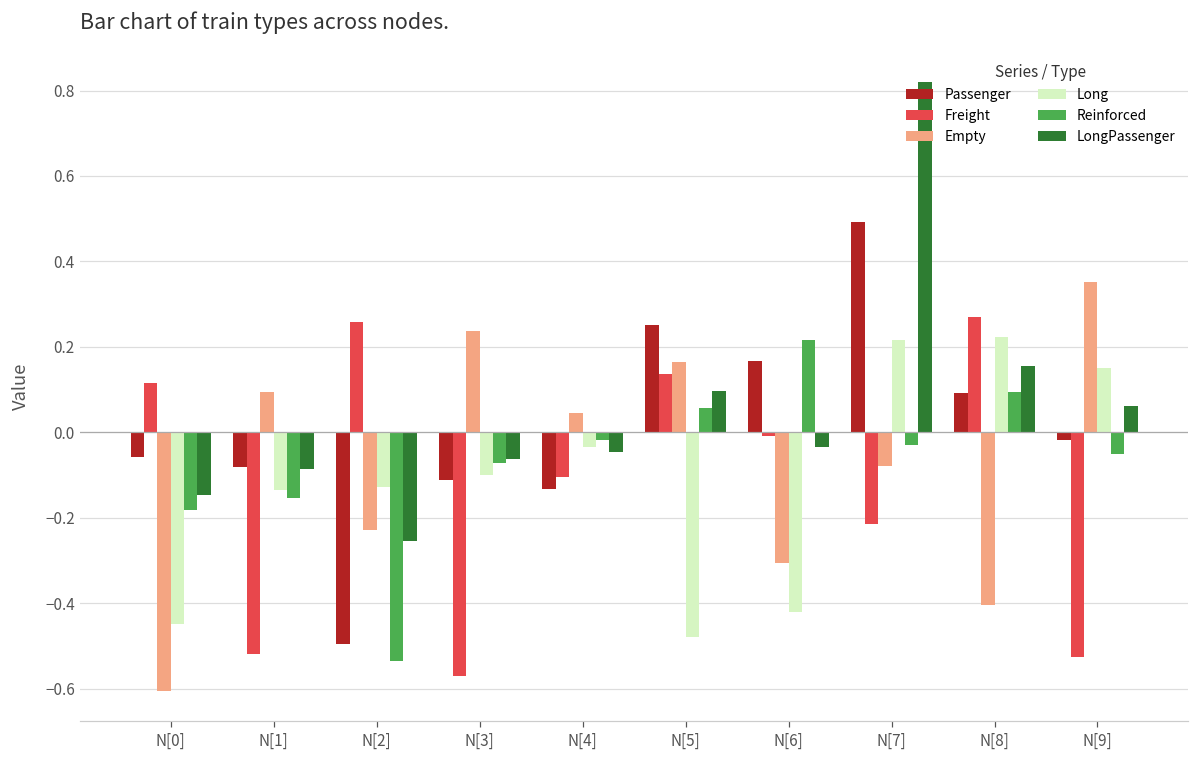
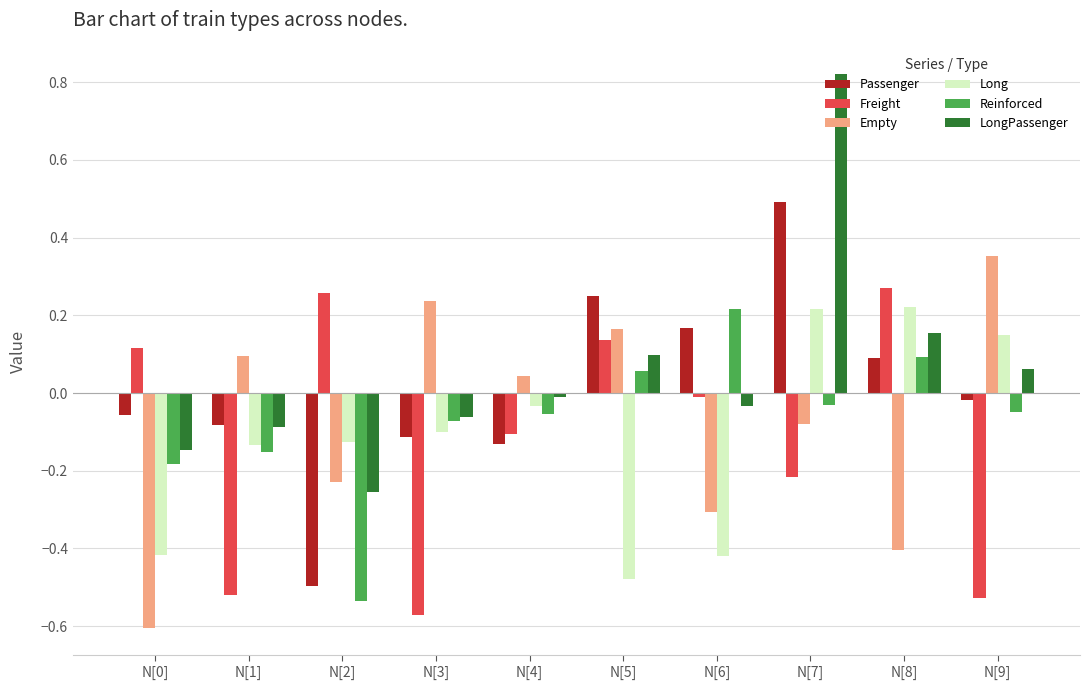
  {
    "Passenger": {
      "N[0]": -0.06,
      "N[1]": -0.08,
      "N[2]": -0.50,
      "N[3]": -0.11,
      "N[4]": -0.13,
      "N[5]": 0.25,
      "N[6]": 0.17,
      "N[7]": 0.49,
      "N[8]": 0.09,
      "N[9]": -0.02
    },
    "Freight": {
      "N[0]": 0.12,
      "N[1]": -0.52,
      "N[2]": 0.26,
      "N[3]": -0.57,
      "N[4]": -0.10,
      "N[5]": 0.14,
      "N[6]": -0.01,
      "N[7]": -0.22,
      "N[8]": 0.27,
      "N[9]": -0.53
    },
    "Empty": {
      "N[0]": -0.60,
      "N[1]": 0.10,
      "N[2]": -0.23,
      "N[3]": 0.24,
      "N[4]": 0.04,
      "N[5]": 0.16,
      "N[6]": -0.31,
      "N[7]": -0.08,
      "N[8]": -0.40,
      "N[9]": 0.35
    },
    "Long": {
-     "N[0]": -0.45,
+     "N[0]": -0.42,
      "N[1]": -0.13,
      "N[2]": -0.13,
      "N[3]": -0.10,
      "N[4]": -0.03,
      "N[5]": -0.48,
      "N[6]": -0.42,
      "N[7]": 0.22,
      "N[8]": 0.22,
      "N[9]": 0.15
    },
    "Reinforced": {
      "N[0]": -0.18,
      "N[1]": -0.15,
      "N[2]": -0.54,
      "N[3]": -0.07,
-     "N[4]": -0.02,
+     "N[4]": -0.05,
      "N[5]": 0.06,
      "N[6]": 0.22,
      "N[7]": -0.03,
      "N[8]": 0.09,
      "N[9]": -0.05
    },
    "LongPassenger": {
      "N[0]": -0.15,
      "N[1]": -0.09,
      "N[2]": -0.25,
      "N[3]": -0.06,
-     "N[4]": -0.05,
+     "N[4]": -0.01,
      "N[5]": 0.10,
      "N[6]": -0.03,
      "N[7]": 0.82,
      "N[8]": 0.16,
      "N[9]": 0.06
    }
  }
